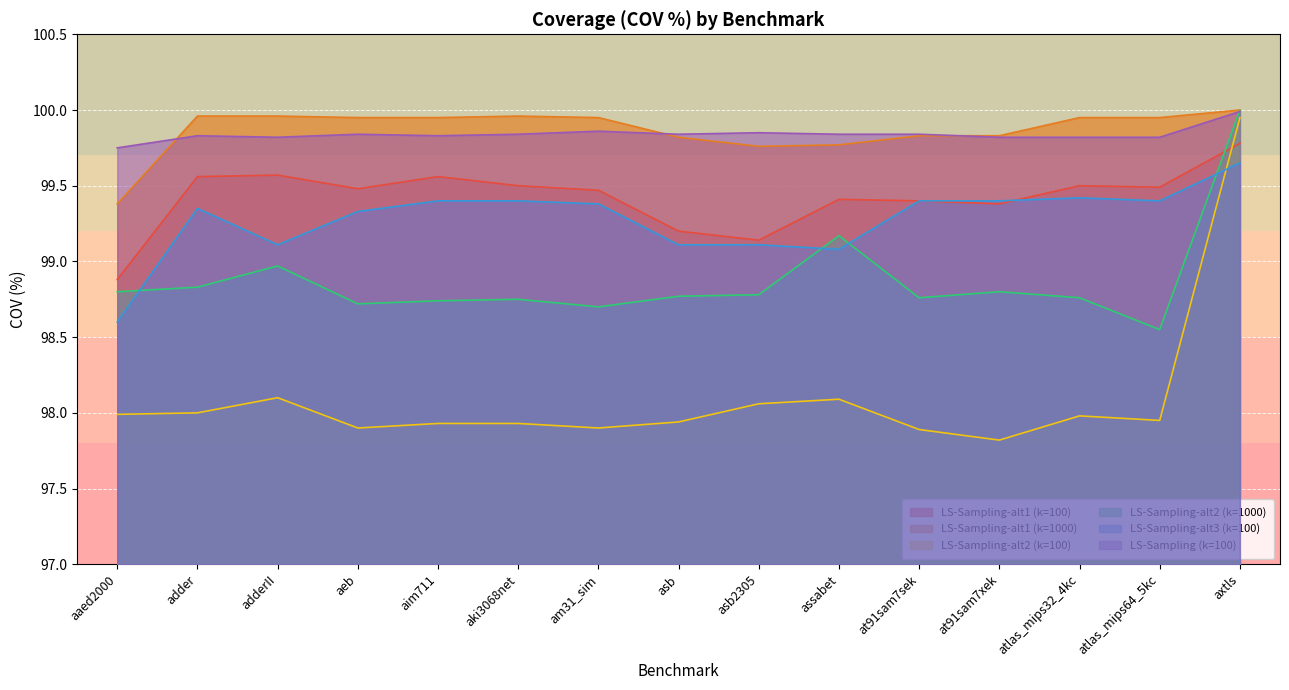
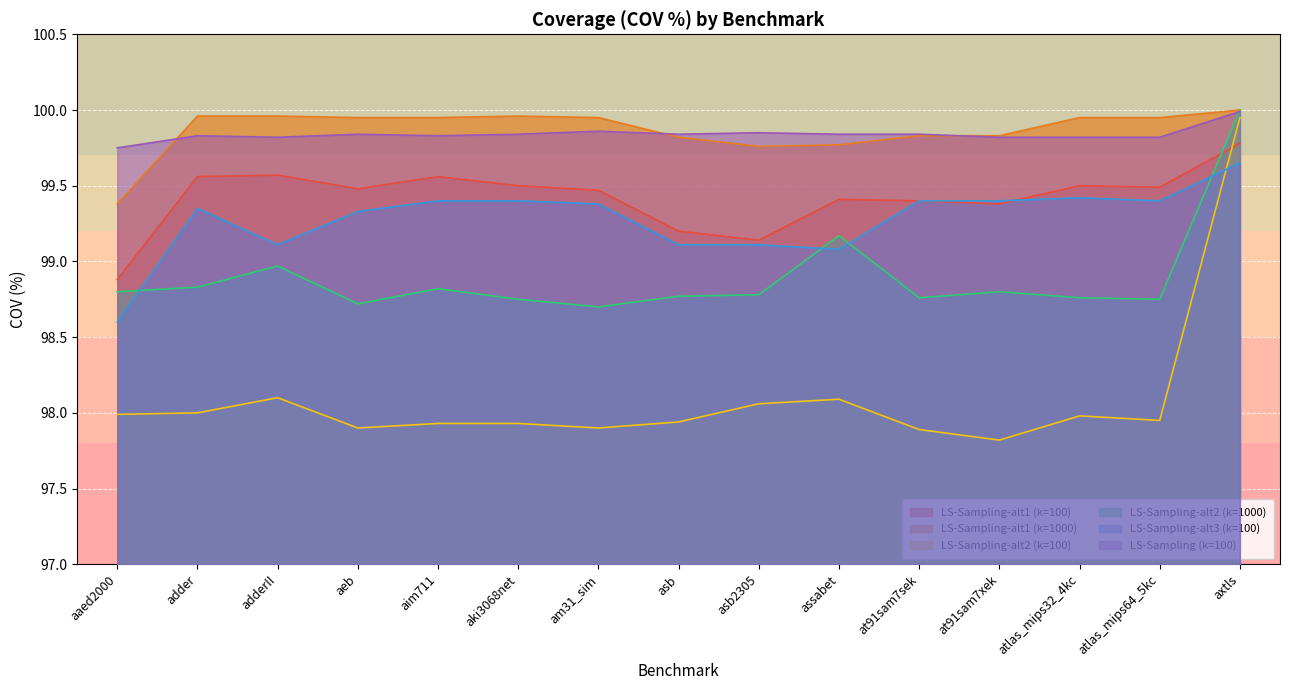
  {
    "LS-Sampling-alt2 (k=100)": {
      "aaed2000": 97.99,
      "adder": 98.00,
      "adderII": 98.10,
      "aeb": 97.90,
      "aim711": 97.93,
      "aki3068net": 97.93,
      "am31_sim": 97.90,
      "asb": 97.94,
      "asb2305": 98.06,
      "assabet": 98.09,
      "at91sam7sek": 97.89,
      "at91sam7xek": 97.82,
      "atlas_mips32_4kc": 97.98,
      "atlas_mips64_5kc": 97.95,
      "axtls": 99.95
    },
    "LS-Sampling-alt2 (k=1000)": {
      "aaed2000": 98.80,
      "adder": 98.83,
      "adderII": 98.97,
      "aeb": 98.72,
-     "aim711": 98.74,
+     "aim711": 98.82,
      "aki3068net": 98.75,
      "am31_sim": 98.70,
      "asb": 98.77,
      "asb2305": 98.78,
      "assabet": 99.17,
      "at91sam7sek": 98.76,
      "at91sam7xek": 98.80,
      "atlas_mips32_4kc": 98.76,
-     "atlas_mips64_5kc": 98.55
+     "atlas_mips64_5kc": 98.75
    },
    "LS-Sampling-alt3 (k=100)": {
      "aaed2000": 98.60,
      "adder": 99.35,
      "adderII": 99.11,
      "aeb": 99.33,
      "aim711": 99.40,
      "aki3068net": 99.40,
      "am31_sim": 99.38,
      "asb": 99.11,
      "asb2305": 99.11,
      "assabet": 99.08,
      "at91sam7xek": 99.40,
      "atlas_mips32_4kc": 99.42,
      "atlas_mips64_5kc": 99.40,
      "axtls": 99.65
    },
    "LS-Sampling (k=100)": {
      "aaed2000": 99.75,
      "adder": 99.83,
      "adderII": 99.82,
      "aeb": 99.84,
      "aim711": 99.83,
      "aki3068net": 99.84,
      "am31_sim": 99.86,
      "asb": 99.84,
      "asb2305": 99.85,
      "assabet": 99.84,
      "atlas_mips32_4kc": 99.82,
      "atlas_mips64_5kc": 99.82
    }
  }
